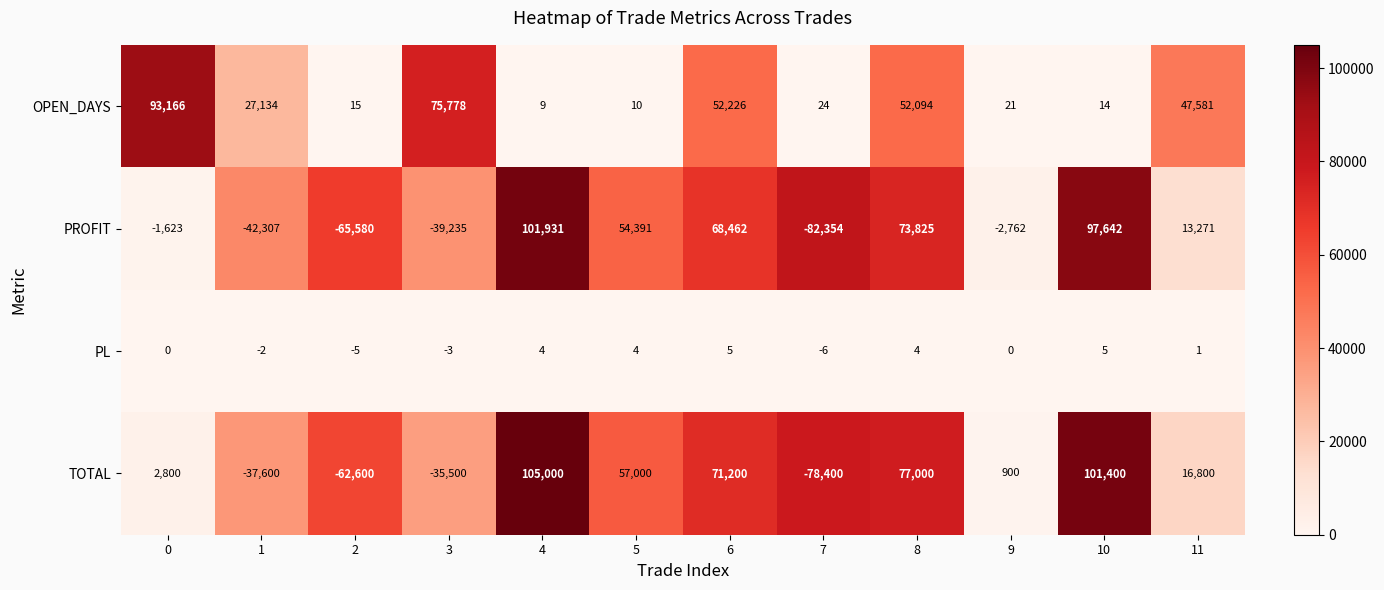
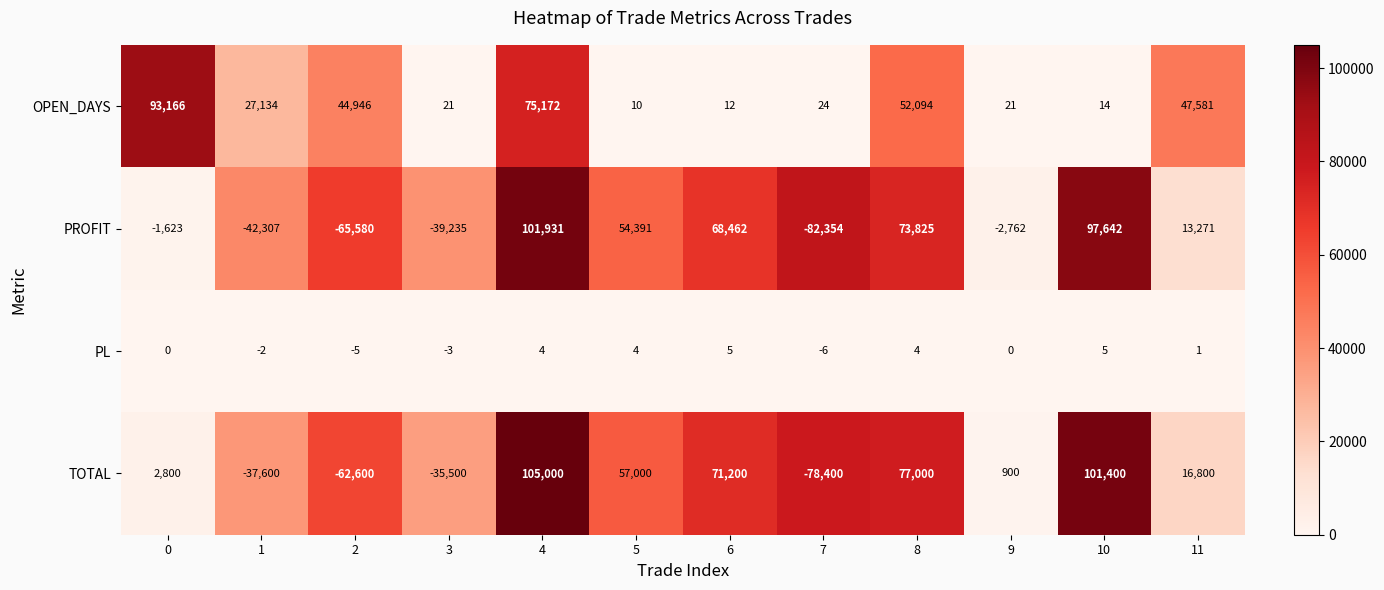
  {
    "OPEN_DAYS": {
      "0": "93,166",
      "1": "27,134",
-     "2": "15",
-     "3": "75,778",
-     "4": "9",
+     "2": "44,946",
+     "3": "21",
+     "4": "75,172",
      "5": "10",
-     "6": "52,226",
+     "6": "12",
      "7": "24",
      "8": "52,094",
      "9": "21",
      "10": "14",
      "11": "47,581"
    },
    "PROFIT": {
      "0": "-1,623",
      "1": "-42,307",
      "2": "-65,580",
      "3": "-39,235",
      "4": "101,931",
      "5": "54,391",
      "6": "68,462",
      "7": "-82,354",
      "8": "73,825",
      "9": "-2,762",
      "10": "97,642",
      "11": "13,271"
    },
    "PL": {
      "0": "0",
      "1": "-2",
      "2": "-5",
      "3": "-3",
      "4": "4",
      "5": "4",
      "6": "5",
      "7": "-6",
      "8": "4",
      "9": "0",
      "10": "5",
      "11": "1"
    },
    "TOTAL": {
      "0": "2,800",
      "1": "-37,600",
      "2": "-62,600",
      "3": "-35,500",
      "4": "105,000",
      "5": "57,000",
      "6": "71,200",
      "7": "-78,400",
      "8": "77,000",
      "9": "900",
      "10": "101,400",
      "11": "16,800"
    }
  }
